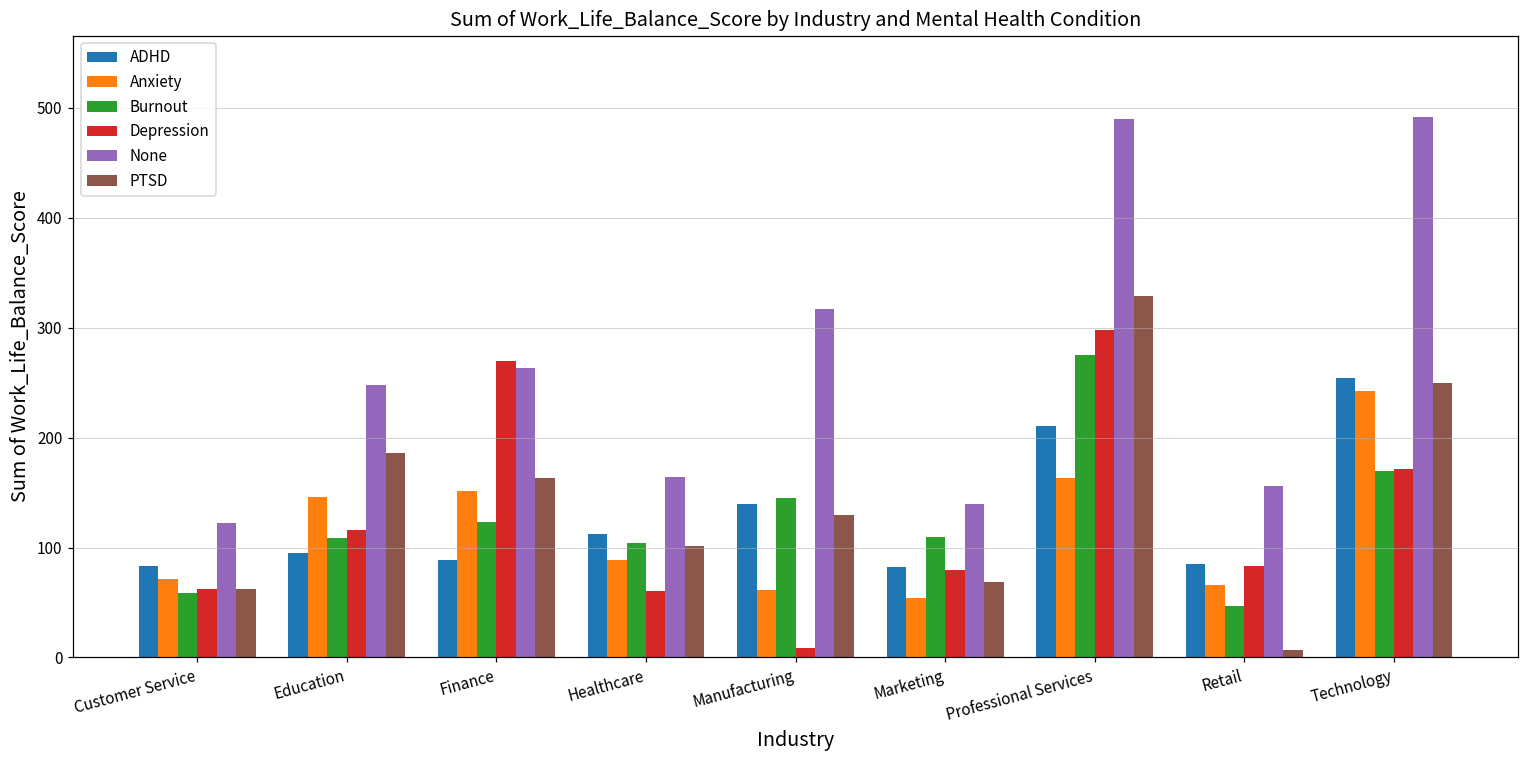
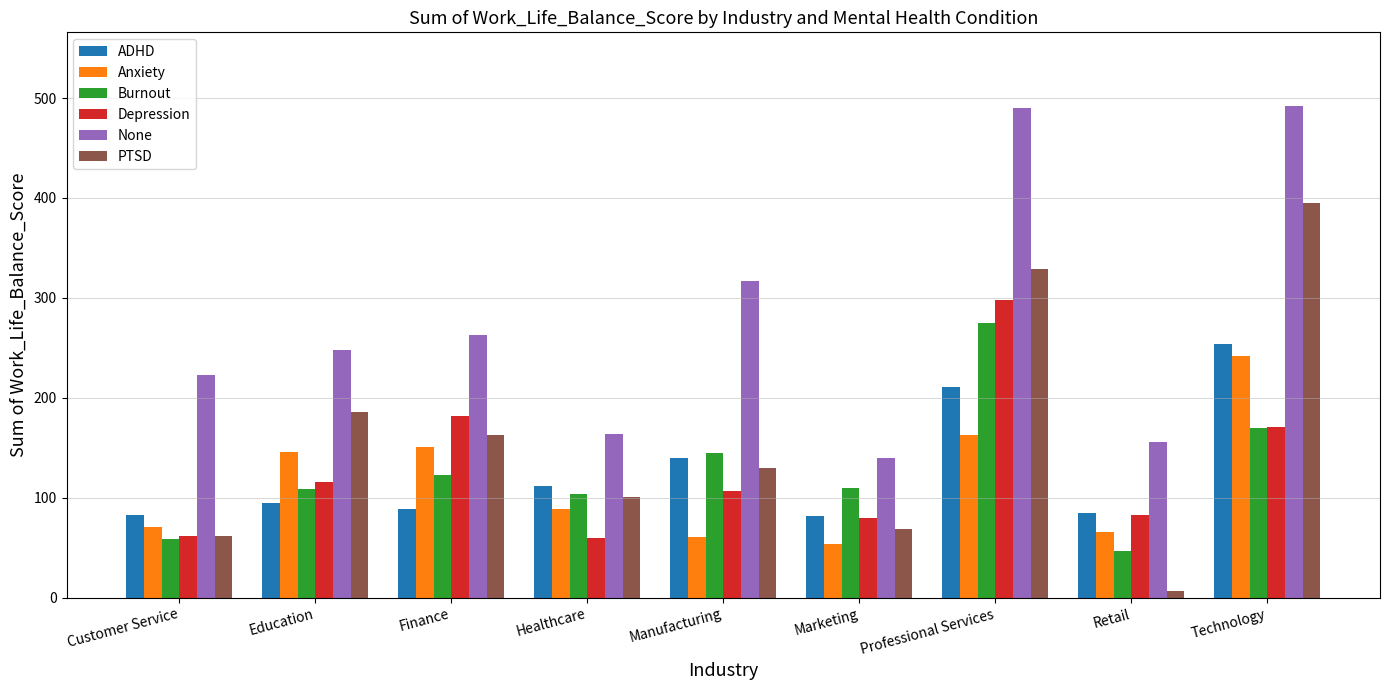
  {
    "ADHD": {
      "Customer Service": 80,
      "Education": 100,
      "Finance": 90,
      "Healthcare": 110,
      "Manufacturing": 140,
      "Marketing": 80,
      "Professional Services": 210,
      "Retail": 90,
      "Technology": 250
    },
    "Anxiety": {
      "Customer Service": 70,
      "Education": 150,
      "Finance": 150,
      "Healthcare": 90,
      "Manufacturing": 60,
      "Marketing": 50,
      "Professional Services": 160,
      "Retail": 70,
      "Technology": 240
    },
    "Burnout": {
      "Customer Service": 60,
      "Education": 110,
      "Finance": 120,
      "Healthcare": 100,
      "Manufacturing": 150,
      "Marketing": 110,
      "Professional Services": 280,
      "Retail": 50,
      "Technology": 170
    },
    "Depression": {
      "Customer Service": 60,
      "Education": 120,
-     "Finance": 270,
+     "Finance": 180,
      "Healthcare": 60,
-     "Manufacturing": 10,
+     "Manufacturing": 110,
      "Marketing": 80,
      "Professional Services": 300,
      "Retail": 80,
      "Technology": 170
    },
    "None": {
-     "Customer Service": 120,
+     "Customer Service": 220,
      "Education": 250,
      "Finance": 260,
      "Healthcare": 160,
      "Manufacturing": 320,
      "Marketing": 140,
      "Professional Services": 490,
      "Retail": 160,
      "Technology": 490
    },
    "PTSD": {
      "Customer Service": 60,
      "Education": 190,
      "Finance": 160,
      "Healthcare": 100,
      "Manufacturing": 130,
      "Marketing": 70,
      "Professional Services": 330,
      "Retail": 10,
-     "Technology": 250
+     "Technology": 400
    }
  }
